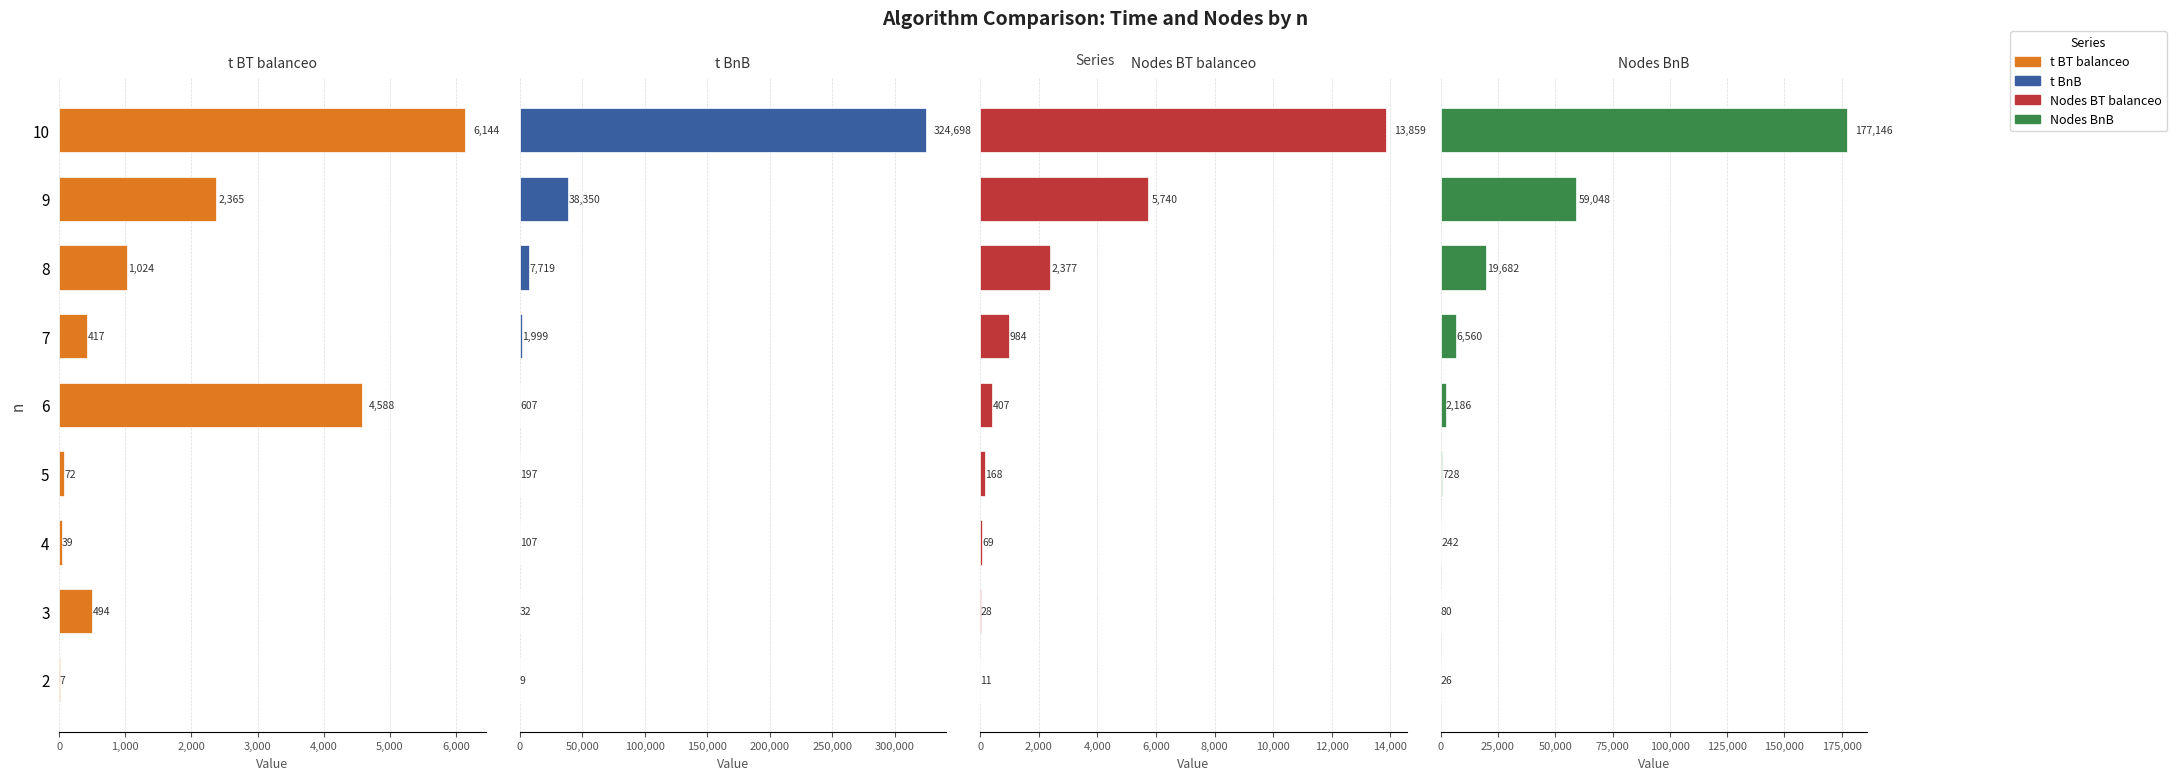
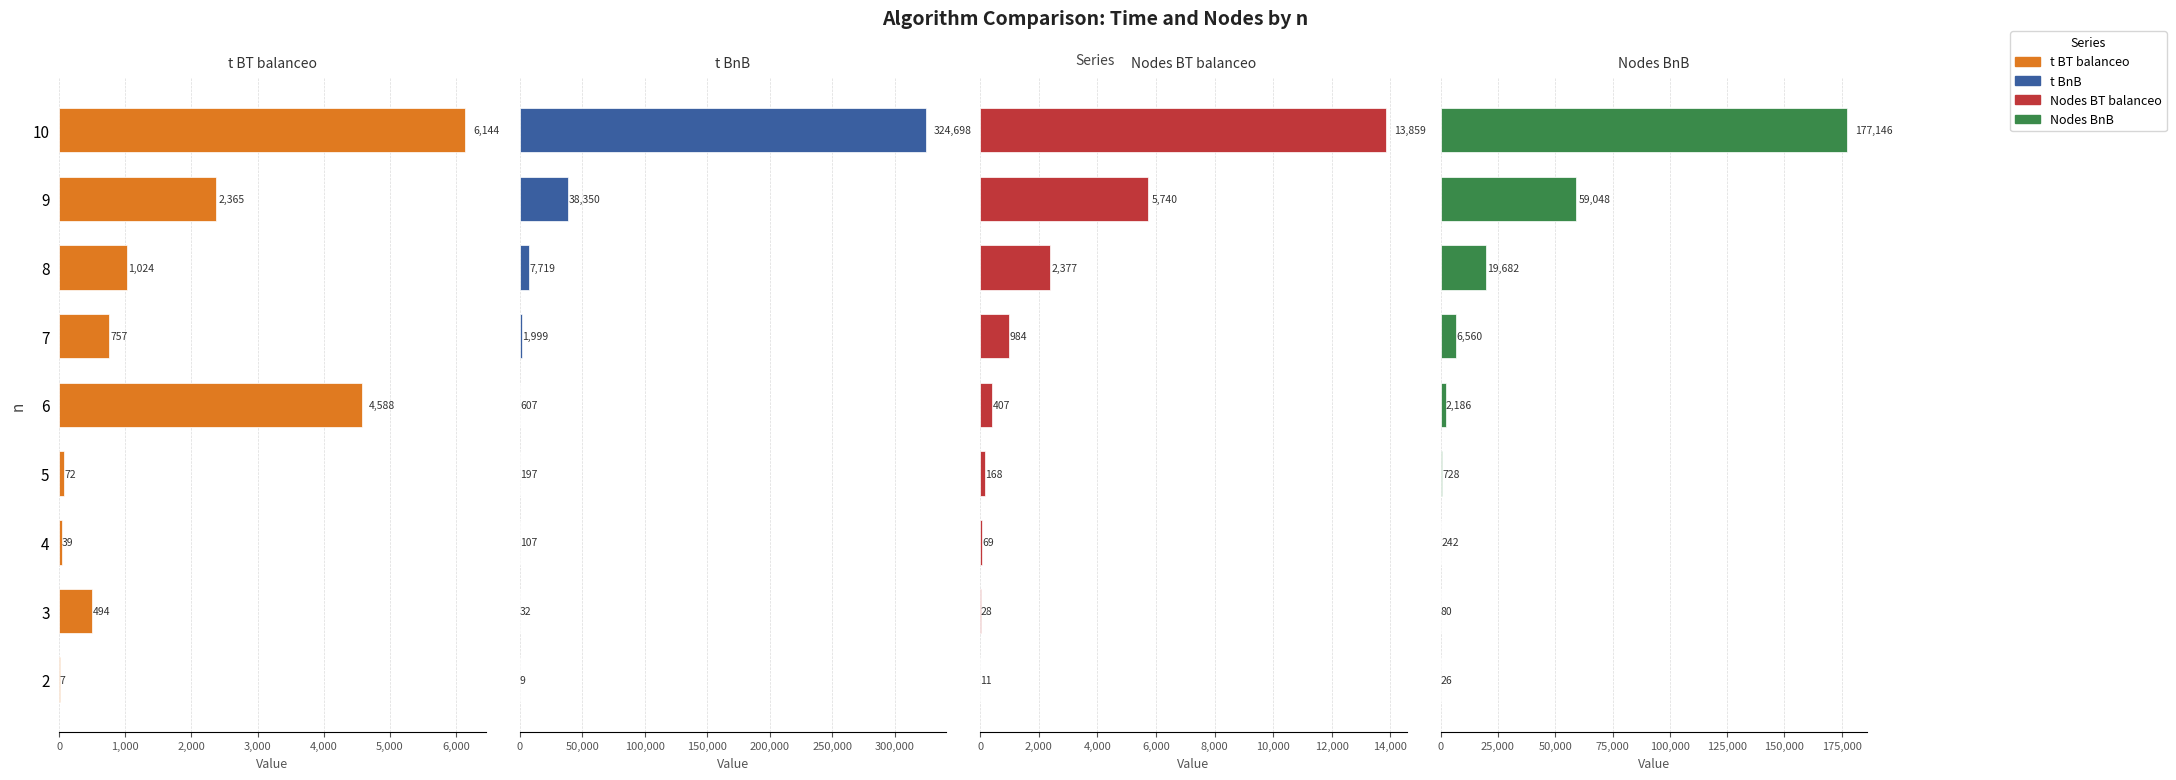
  {
    "t BT balanceo": {
      "10": "6,144",
      "9": "2,365",
      "8": "1,024",
-     "7": "417",
+     "7": "757",
      "6": "4,588",
      "5": "72",
      "4": "39",
      "3": "494",
      "2": "7"
    }
  }
